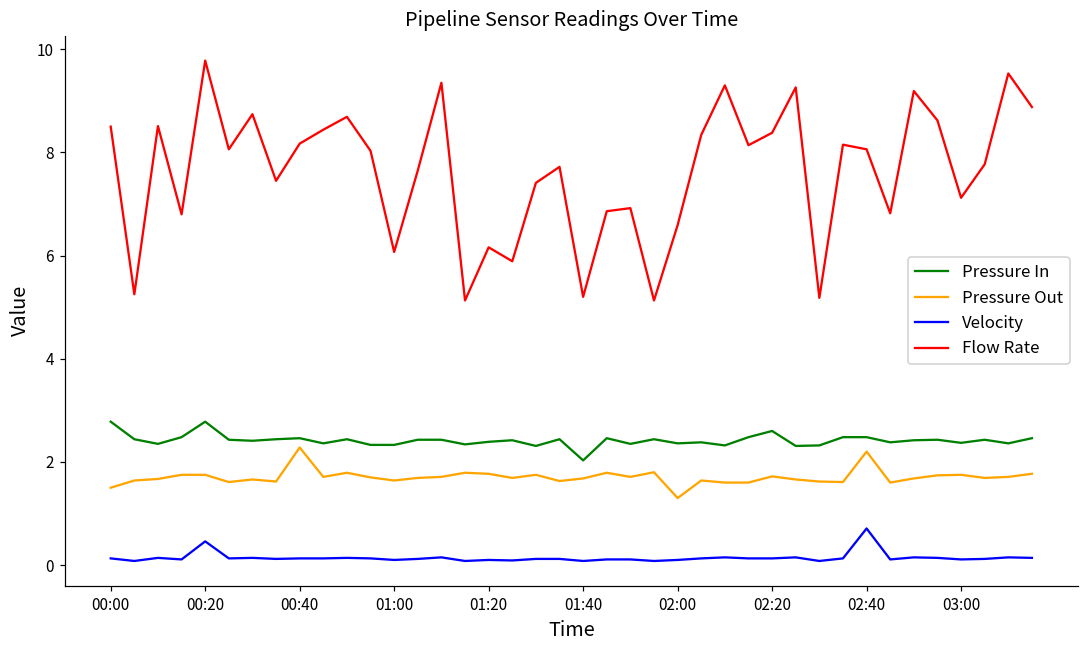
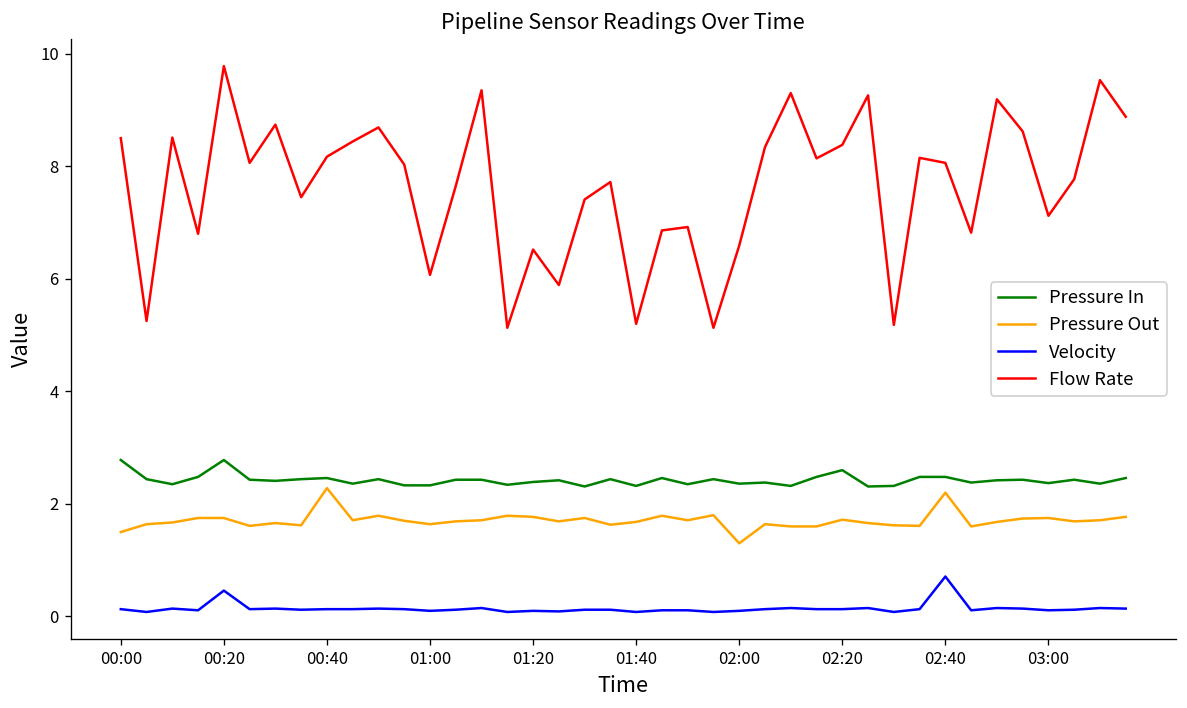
  {
    "Pressure In": {
      "00:00": 2.8,
      "00:20": 2.8,
      "00:40": 2.5,
      "01:00": 2.3,
      "01:20": 2.4,
-     "01:40": 2.0,
+     "01:40": 2.3,
      "02:00": 2.4,
      "02:20": 2.6,
      "02:40": 2.5,
      "03:00": 2.4
    },
    "Pressure Out": {
      "00:00": 1.5,
      "00:20": 1.8,
      "00:40": 2.3,
      "01:00": 1.6,
      "01:20": 1.8,
      "01:40": 1.7,
      "02:00": 1.3,
      "02:20": 1.7,
      "02:40": 2.2,
      "03:00": 1.8
    },
    "Velocity": {
      "00:00": 0.1,
      "00:20": 0.5,
      "00:40": 0.1,
      "01:00": 0.1,
      "01:20": 0.1,
      "01:40": 0.1,
      "02:00": 0.1,
      "02:20": 0.1,
      "02:40": 0.7,
      "03:00": 0.1
    },
    "Flow Rate": {
      "00:00": 8.5,
      "00:20": 9.8,
      "00:40": 8.2,
      "01:00": 6.1,
-     "01:20": 6.2,
+     "01:20": 6.5,
      "01:40": 5.2,
      "02:00": 6.6,
      "02:20": 8.4,
      "02:40": 8.1,
      "03:00": 7.1
    }
  }
